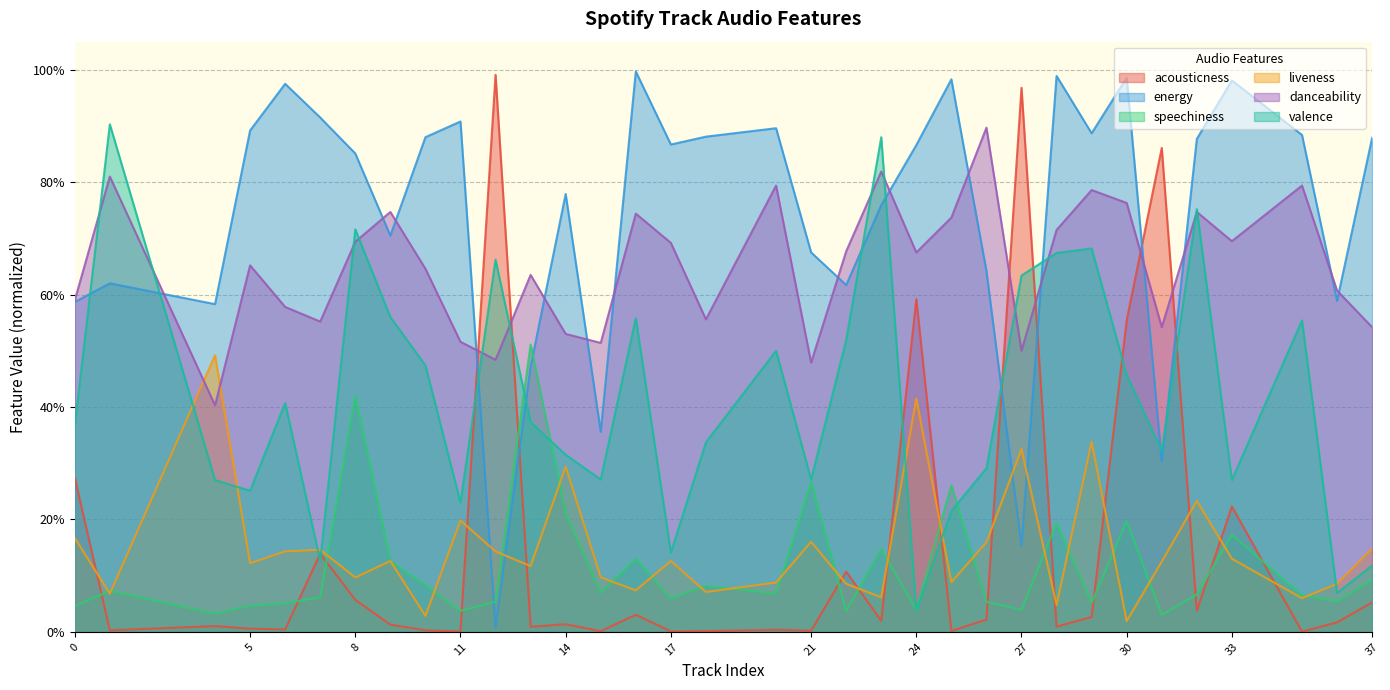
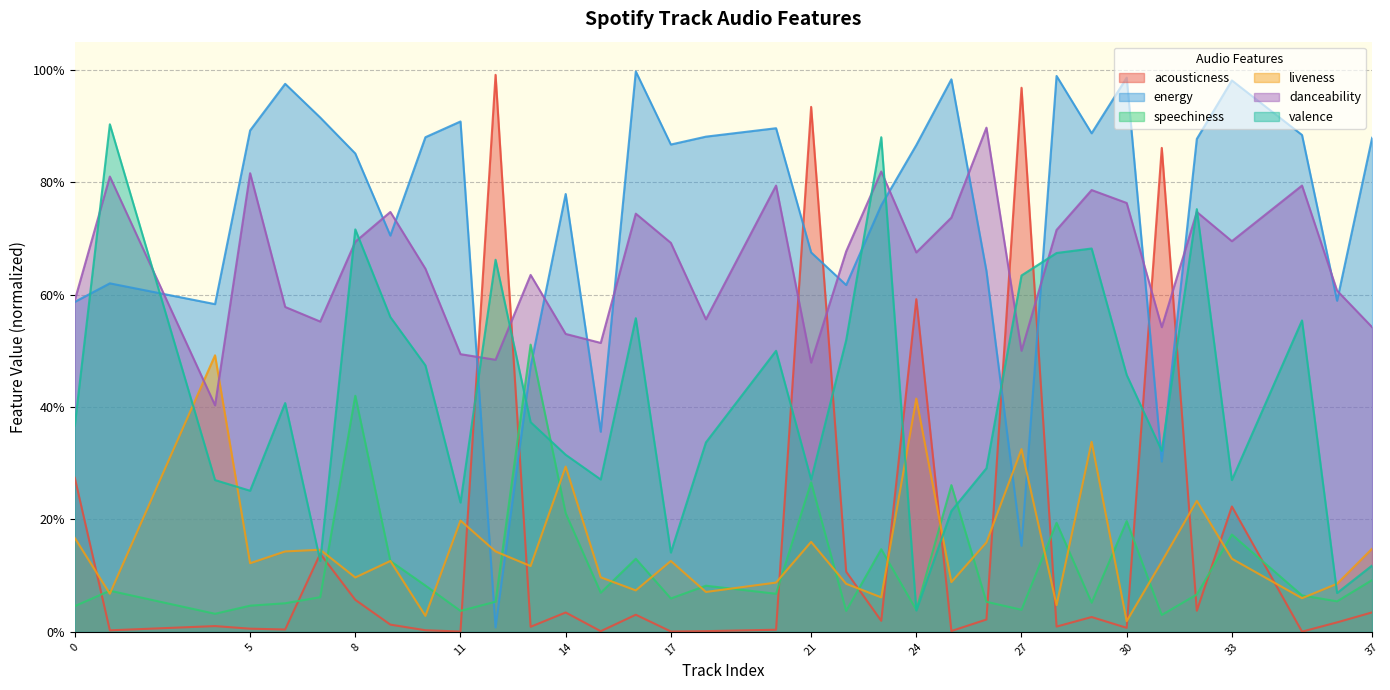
  {
    "acousticness": {
      "0": "27%",
      "5": "1%",
      "8": "6%",
      "11": "0%",
-     "14": "1%",
+     "14": "3%",
      "17": "0%",
-     "21": "0%",
+     "21": "93%",
      "24": "59%",
      "27": "97%",
-     "30": "55%",
+     "30": "1%",
      "33": "22%",
-     "37": "5%"
+     "37": "3%"
    },
    "liveness": {
      "0": "17%",
      "5": "12%",
      "8": "10%",
      "11": "20%",
      "14": "29%",
      "17": "13%",
      "21": "16%",
      "24": "42%",
      "27": "33%",
      "30": "2%",
      "33": "13%",
      "37": "15%"
    },
    "danceability": {
-     "5": "65%",
+     "5": "82%",
      "8": "69%",
-     "11": "52%",
+     "11": "49%",
      "14": "53%",
      "17": "69%",
      "21": "48%",
      "24": "68%",
      "27": "50%",
      "30": "76%",
      "33": "70%",
      "37": "54%"
    }
  }
